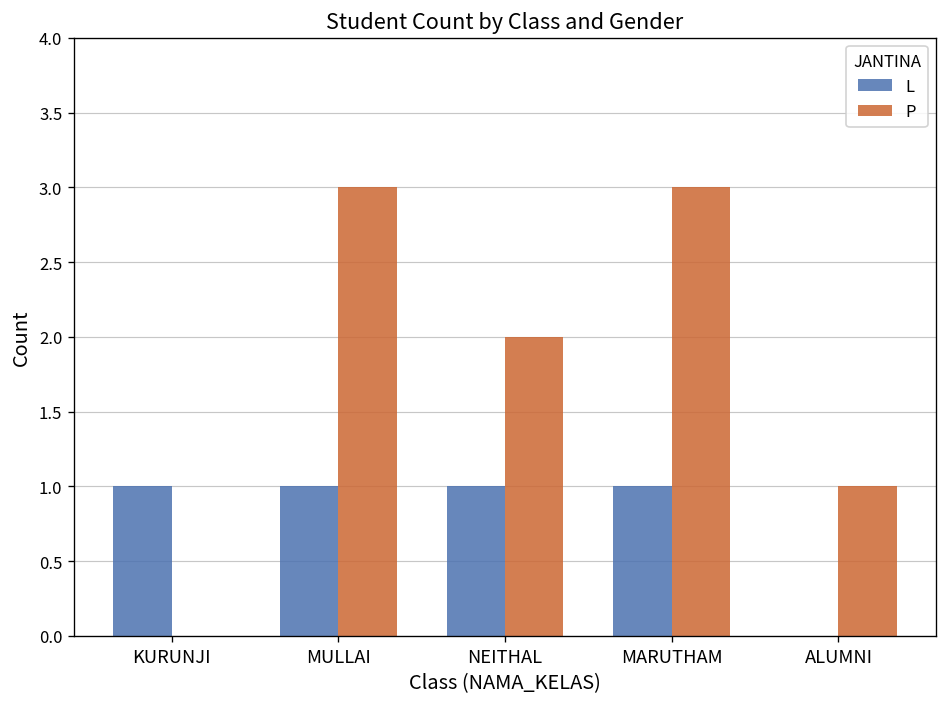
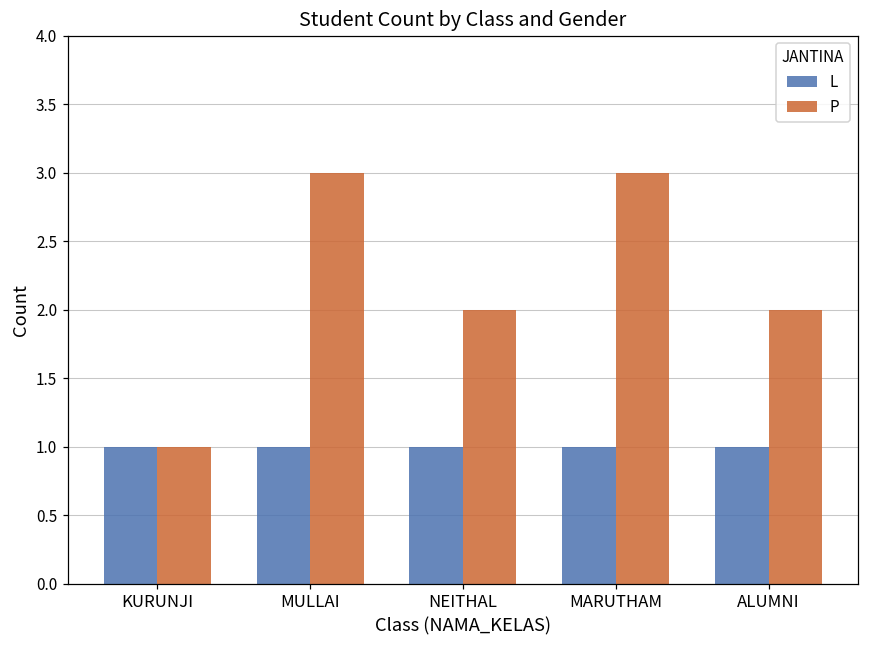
  {
    "L": {
      "KURUNJI": 1,
      "MULLAI": 1,
      "NEITHAL": 1,
      "MARUTHAM": 1,
-     "ALUMNI": 0
+     "ALUMNI": 1
    },
    "P": {
-     "KURUNJI": 0,
+     "KURUNJI": 1,
      "MULLAI": 3,
      "NEITHAL": 2,
      "MARUTHAM": 3,
-     "ALUMNI": 1
+     "ALUMNI": 2
    }
  }
